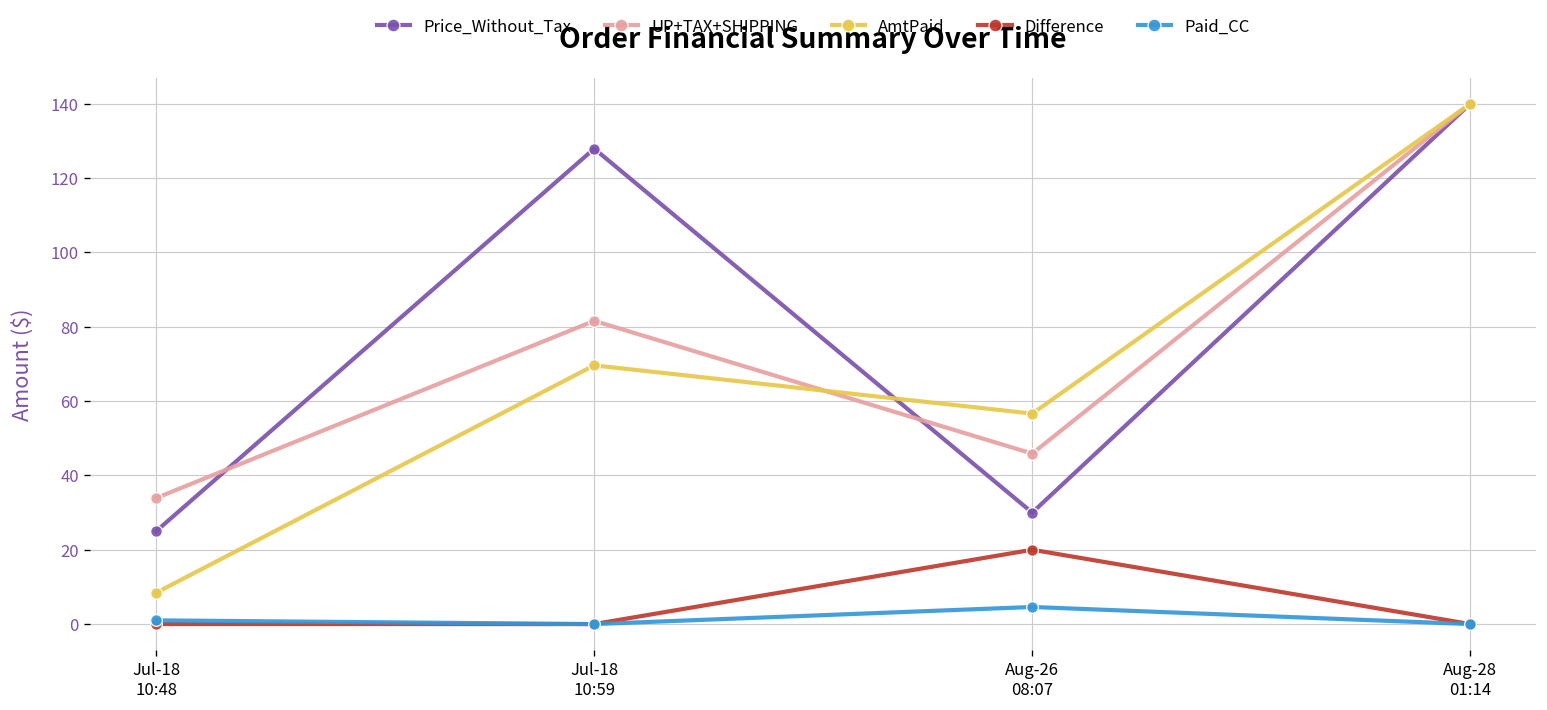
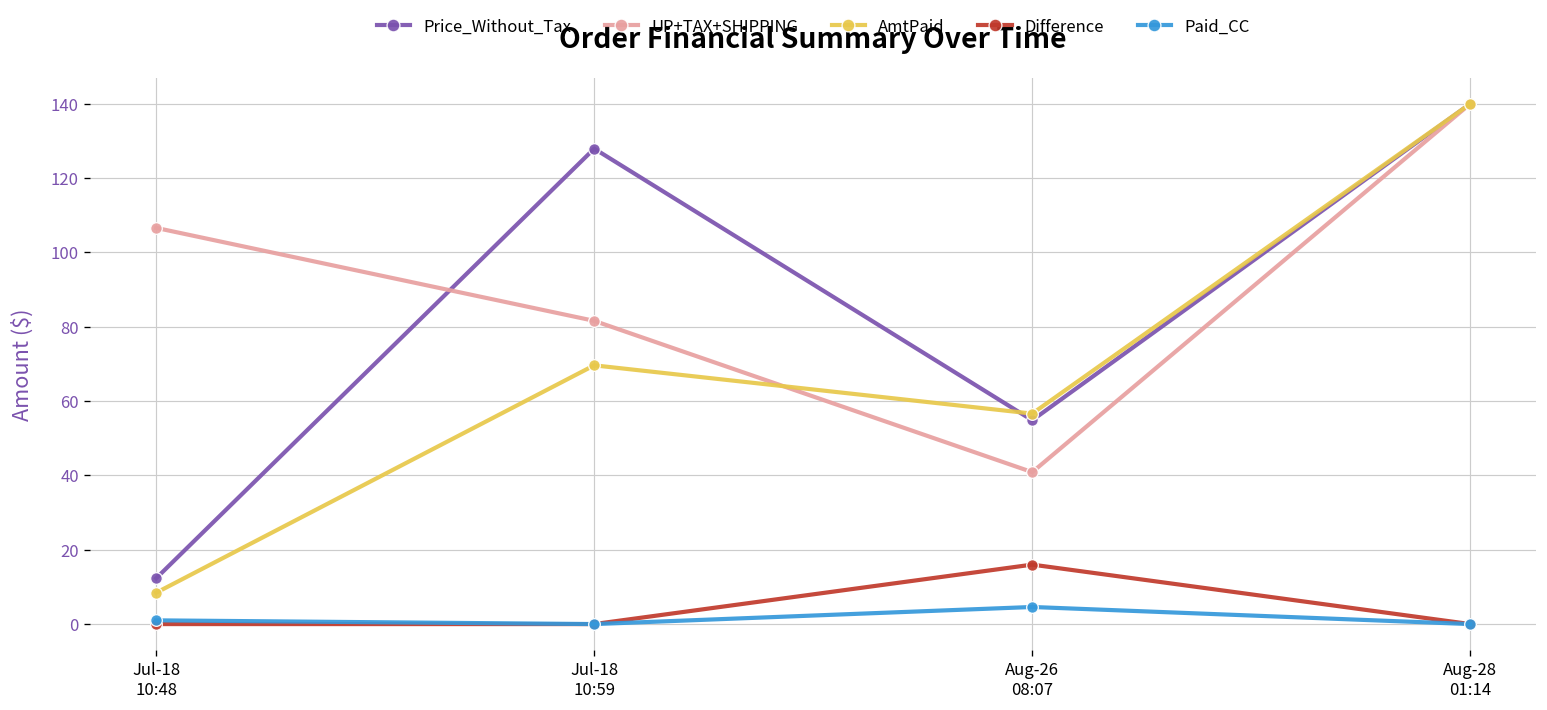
  {
    "Price_Without_Tax": {
-     "Jul-18 10:48": 25,
+     "Jul-18 10:48": 12,
      "Jul-18 10:59": 128,
-     "Aug-26 08:07": 30
+     "Aug-26 08:07": 55
    },
    "UP+TAX+SHIPPING": {
-     "Jul-18 10:48": 34,
+     "Jul-18 10:48": 107,
      "Jul-18 10:59": 82,
-     "Aug-26 08:07": 46
+     "Aug-26 08:07": 41
    },
    "AmtPaid": {
      "Jul-18 10:48": 8,
      "Jul-18 10:59": 70,
      "Aug-26 08:07": 57
    },
    "Difference": {
      "Jul-18 10:48": 0,
-     "Aug-26 08:07": 20
+     "Aug-26 08:07": 16
    },
    "Paid_CC": {
      "Jul-18 10:48": 1,
      "Aug-26 08:07": 5
    }
  }
